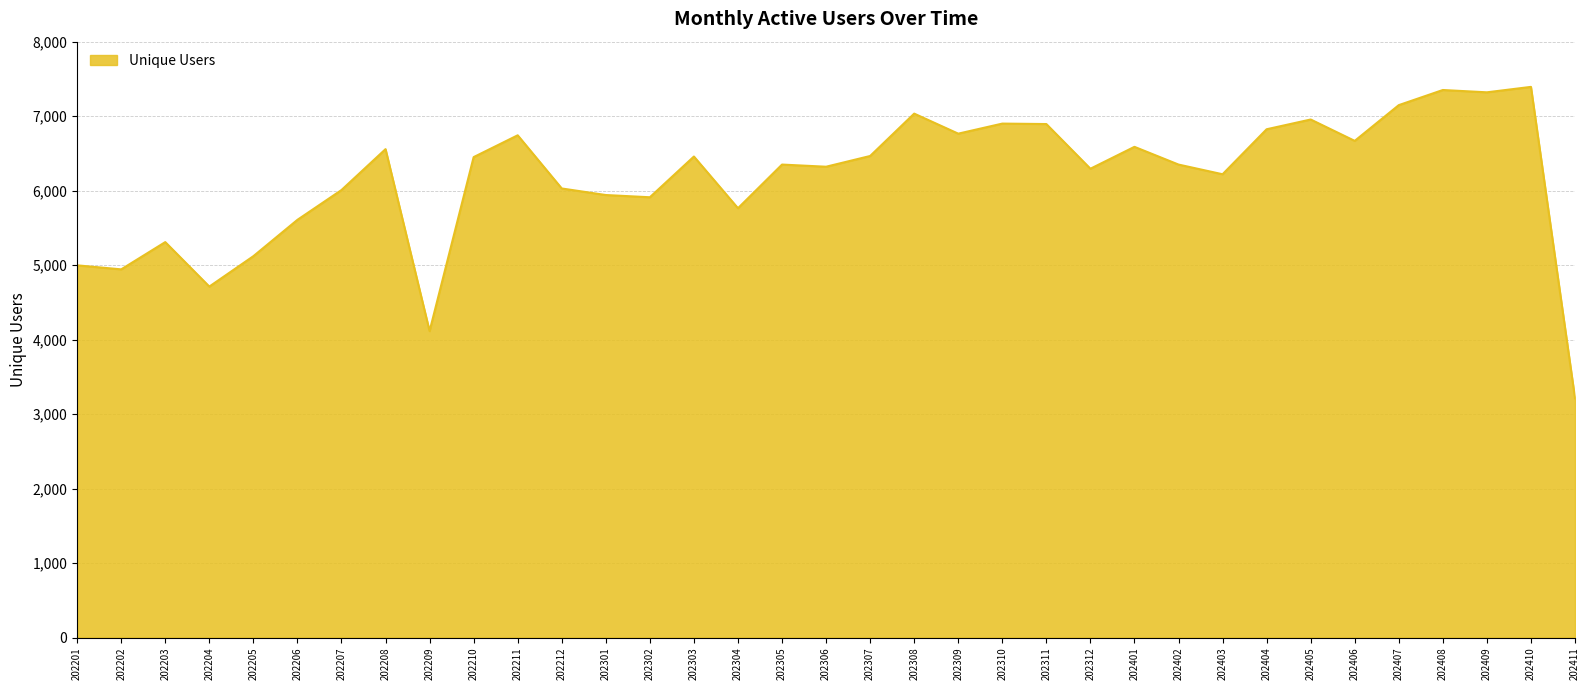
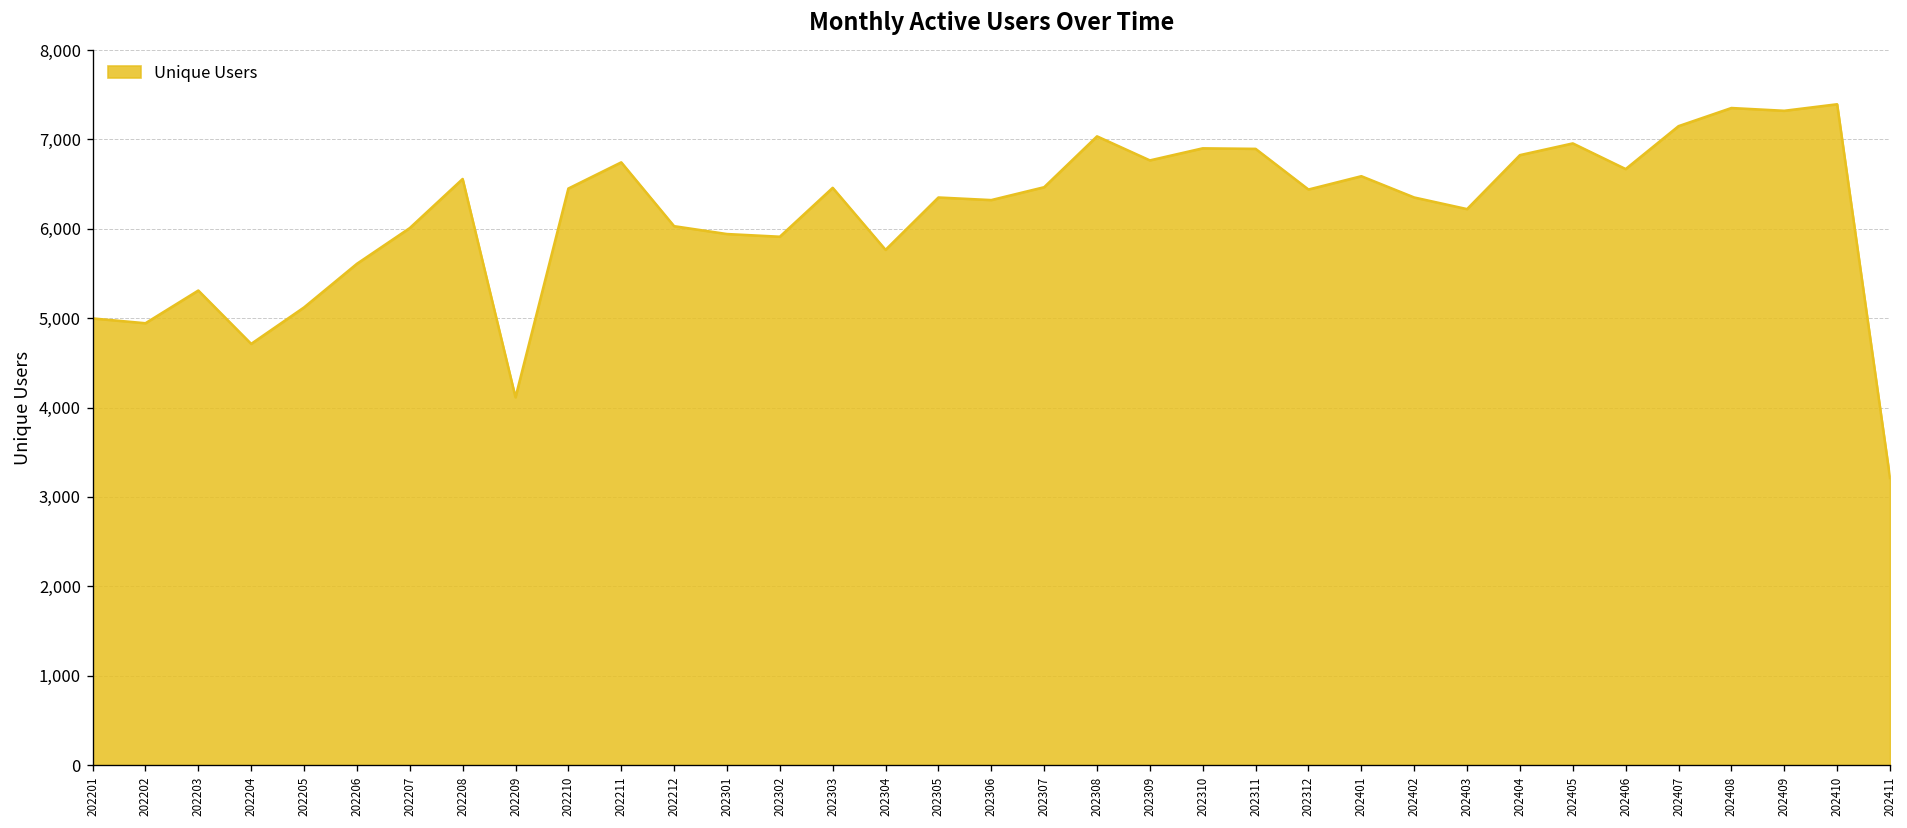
  {
    "202201": "5,000",
    "202202": "4,900",
    "202203": "5,300",
    "202204": "4,700",
    "202205": "5,100",
    "202206": "5,600",
    "202207": "6,000",
    "202208": "6,600",
    "202209": "4,100",
    "202210": "6,500",
    "202211": "6,700",
    "202212": "6,000",
    "202301": "5,900",
    "202302": "5,900",
    "202303": "6,500",
    "202304": "5,800",
    "202305": "6,400",
    "202306": "6,300",
    "202307": "6,500",
    "202308": "7,000",
    "202309": "6,800",
    "202310": "6,900",
    "202311": "6,900",
-   "202312": "6,300",
+   "202312": "6,400",
    "202401": "6,600",
    "202402": "6,400",
    "202403": "6,200",
    "202404": "6,800",
    "202405": "7,000",
    "202406": "6,700",
    "202407": "7,100",
    "202408": "7,400",
    "202409": "7,300",
    "202410": "7,400",
    "202411": "3,200"
  }
